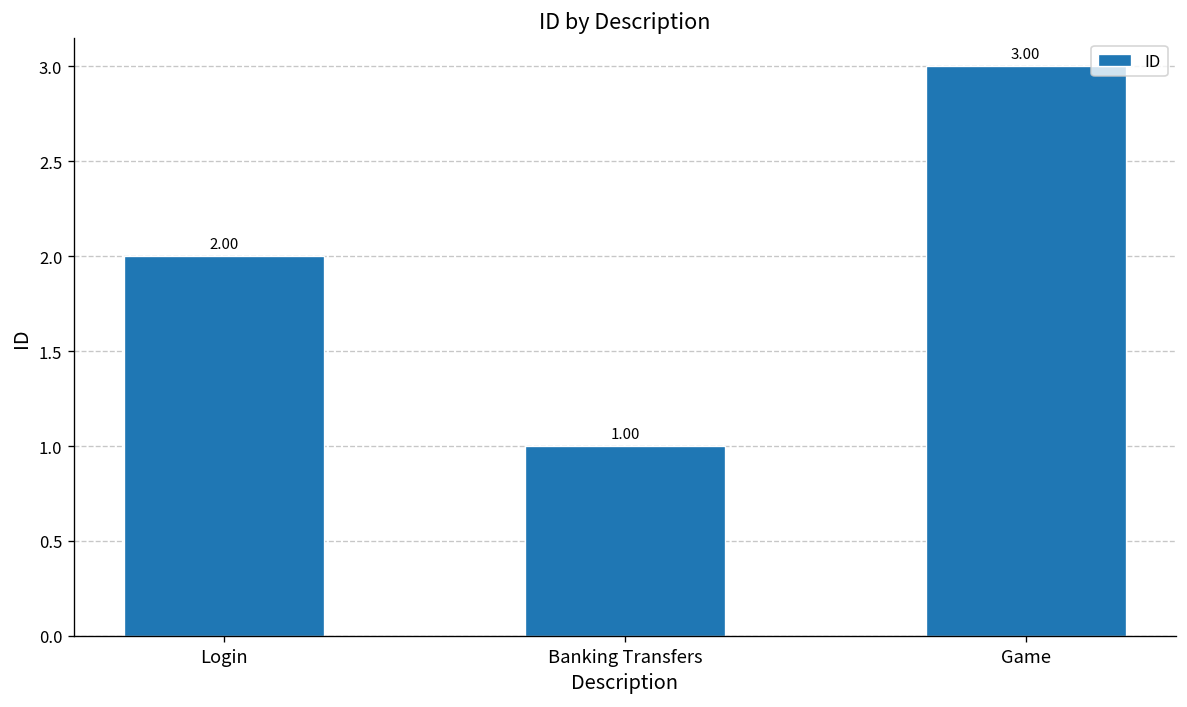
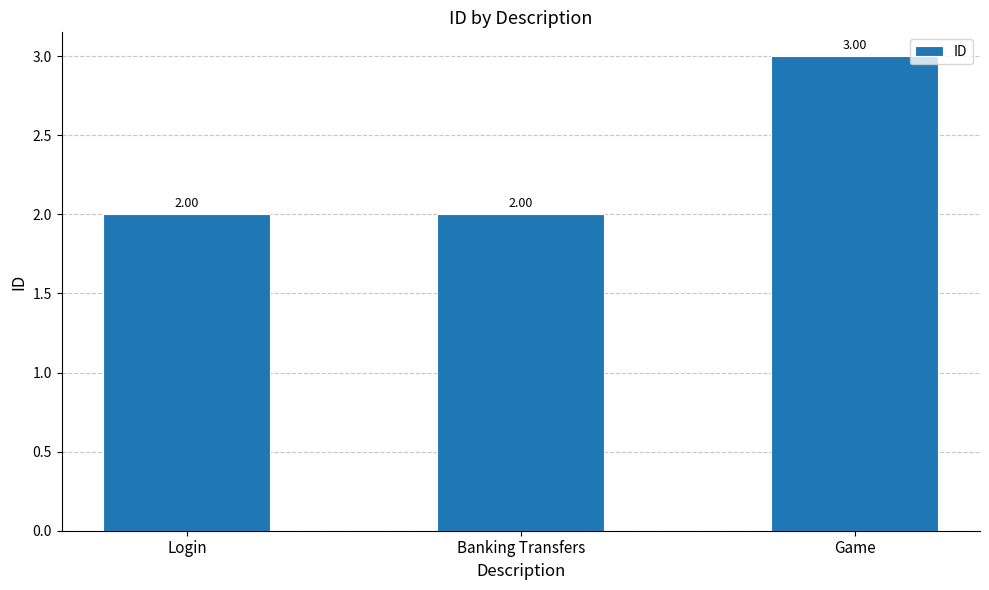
  {
    "Login": 2.00,
-   "Banking Transfers": 1.00,
+   "Banking Transfers": 2.00,
    "Game": 3.00
  }
